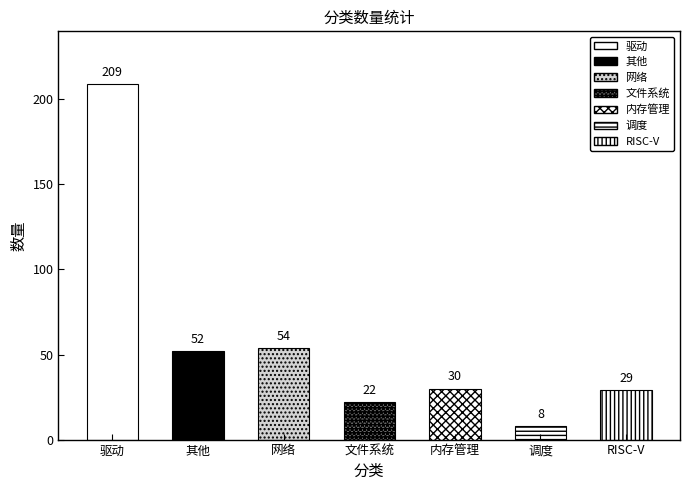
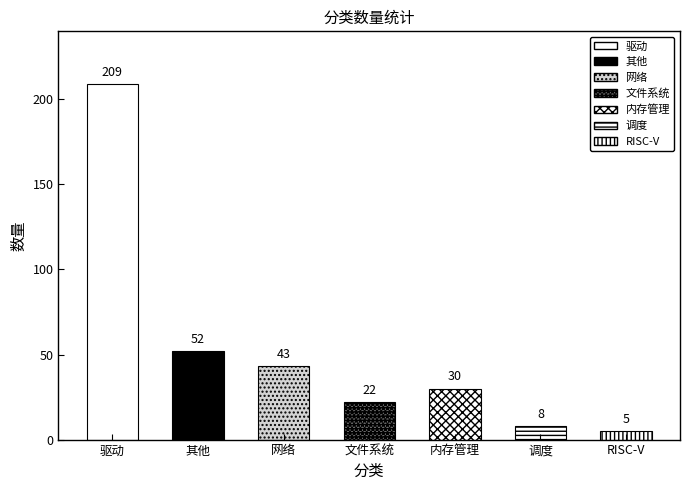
  {
    "驱动": 209,
    "其他": 52,
-   "网络": 54,
+   "网络": 43,
    "文件系统": 22,
    "内存管理": 30,
    "调度": 8,
-   "RISC-V": 29
+   "RISC-V": 5
  }
